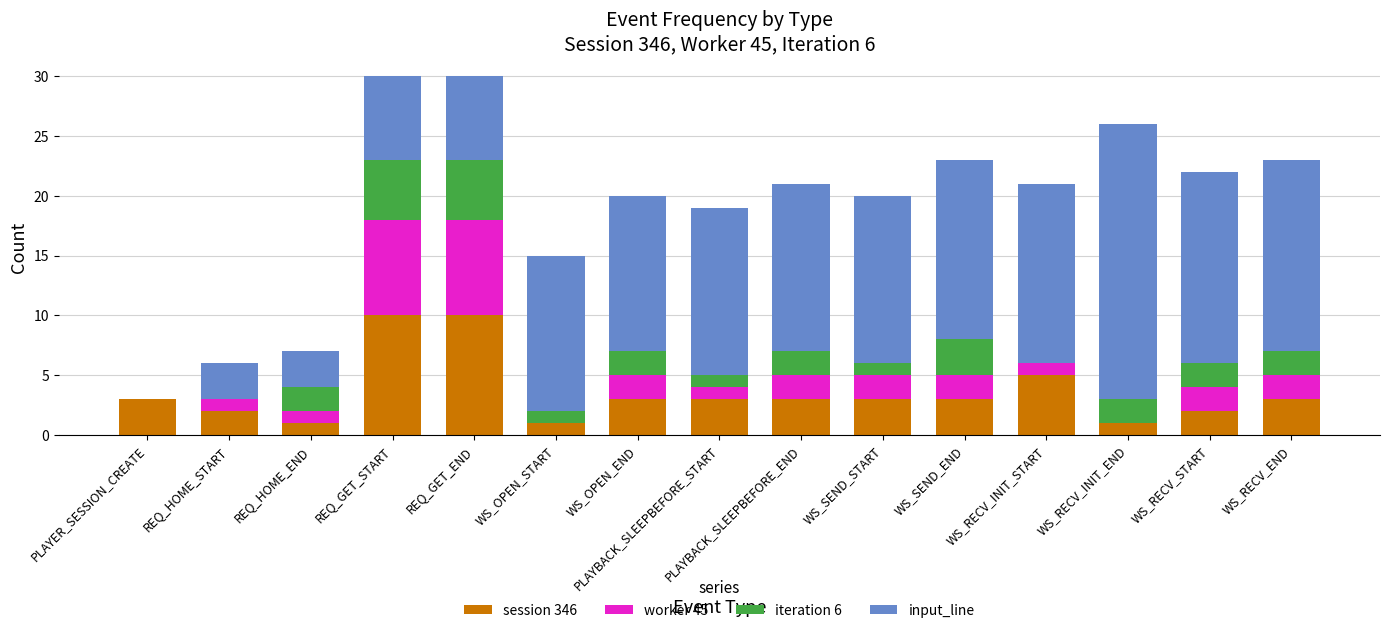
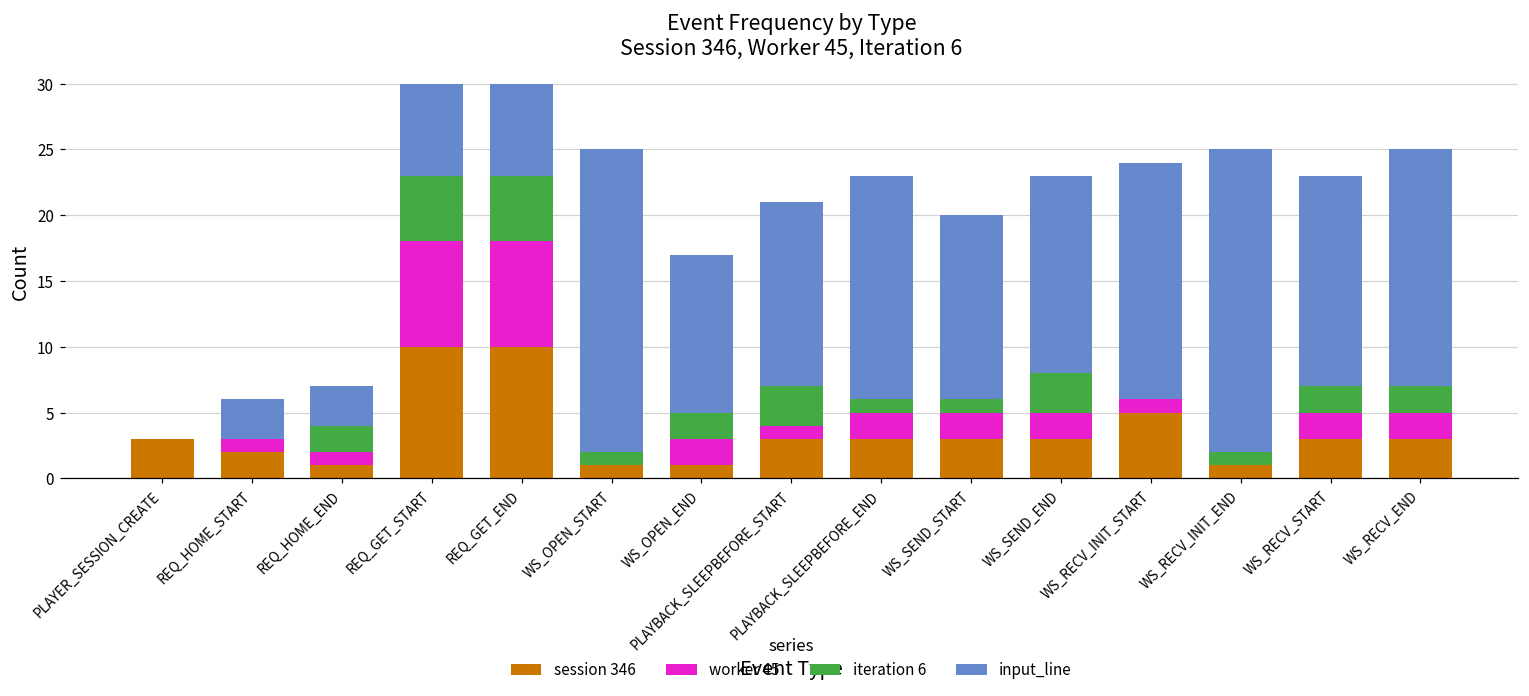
  {
    "session 346": {
      "PLAYER_SESSION_CREATE": 3,
      "REQ_HOME_START": 2,
      "REQ_HOME_END": 1,
      "REQ_GET_START": 10,
      "REQ_GET_END": 10,
      "WS_OPEN_START": 1,
-     "WS_OPEN_END": 3,
+     "WS_OPEN_END": 1,
      "PLAYBACK_SLEEPBEFORE_START": 3,
      "PLAYBACK_SLEEPBEFORE_END": 3,
      "WS_SEND_START": 3,
      "WS_SEND_END": 3,
      "WS_RECV_INIT_START": 5,
      "WS_RECV_INIT_END": 1,
-     "WS_RECV_START": 2,
+     "WS_RECV_START": 3,
      "WS_RECV_END": 3
    },
    "worker 45": {
      "PLAYER_SESSION_CREATE": 0,
      "REQ_HOME_START": 1,
      "REQ_HOME_END": 1,
      "REQ_GET_START": 8,
      "REQ_GET_END": 8,
      "WS_OPEN_START": 0,
      "WS_OPEN_END": 2,
      "PLAYBACK_SLEEPBEFORE_START": 1,
      "PLAYBACK_SLEEPBEFORE_END": 2,
      "WS_SEND_START": 2,
      "WS_SEND_END": 2,
      "WS_RECV_INIT_START": 1,
      "WS_RECV_INIT_END": 0,
      "WS_RECV_START": 2,
      "WS_RECV_END": 2
    },
    "iteration 6": {
      "PLAYER_SESSION_CREATE": 0,
      "REQ_HOME_START": 0,
      "REQ_HOME_END": 2,
      "REQ_GET_START": 5,
      "REQ_GET_END": 5,
      "WS_OPEN_START": 1,
      "WS_OPEN_END": 2,
-     "PLAYBACK_SLEEPBEFORE_START": 1,
-     "PLAYBACK_SLEEPBEFORE_END": 2,
+     "PLAYBACK_SLEEPBEFORE_START": 3,
+     "PLAYBACK_SLEEPBEFORE_END": 1,
      "WS_SEND_START": 1,
      "WS_SEND_END": 3,
      "WS_RECV_INIT_START": 0,
-     "WS_RECV_INIT_END": 2,
+     "WS_RECV_INIT_END": 1,
      "WS_RECV_START": 2,
      "WS_RECV_END": 2
    },
    "input_line": {
      "PLAYER_SESSION_CREATE": 0,
      "REQ_HOME_START": 3,
      "REQ_HOME_END": 3,
      "REQ_GET_START": 7,
      "REQ_GET_END": 7,
-     "WS_OPEN_START": 13,
-     "WS_OPEN_END": 13,
+     "WS_OPEN_START": 23,
+     "WS_OPEN_END": 12,
      "PLAYBACK_SLEEPBEFORE_START": 14,
-     "PLAYBACK_SLEEPBEFORE_END": 14,
+     "PLAYBACK_SLEEPBEFORE_END": 17,
      "WS_SEND_START": 14,
      "WS_SEND_END": 15,
-     "WS_RECV_INIT_START": 15,
+     "WS_RECV_INIT_START": 18,
      "WS_RECV_INIT_END": 23,
      "WS_RECV_START": 16,
-     "WS_RECV_END": 16
+     "WS_RECV_END": 18
    }
  }
